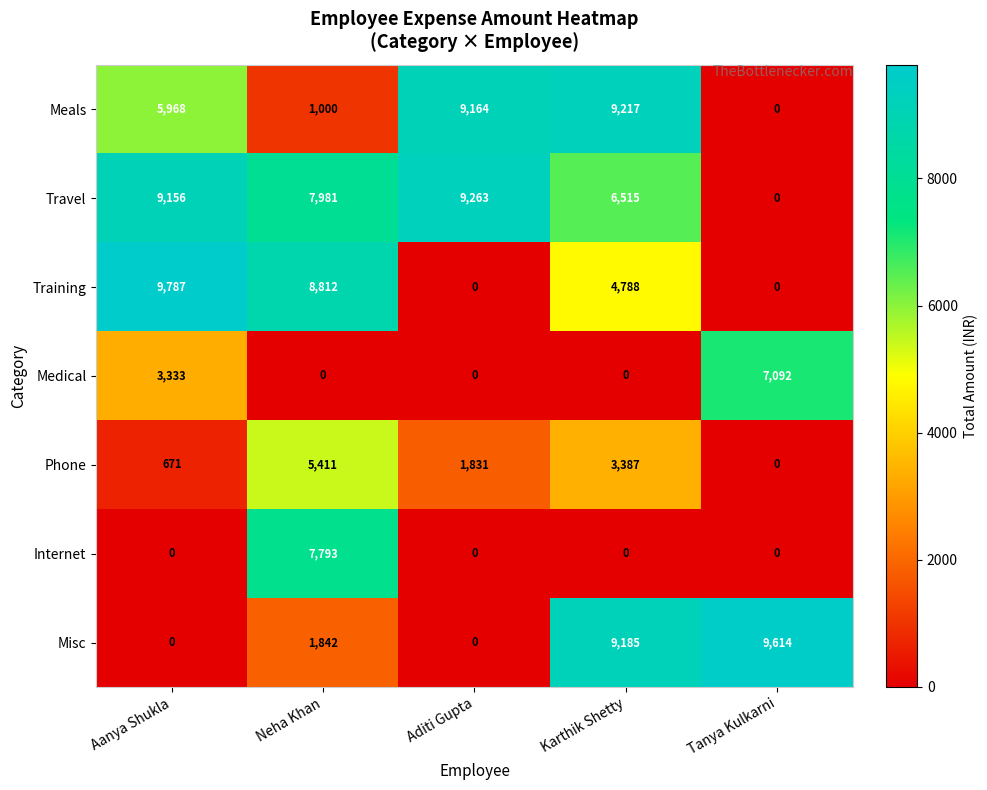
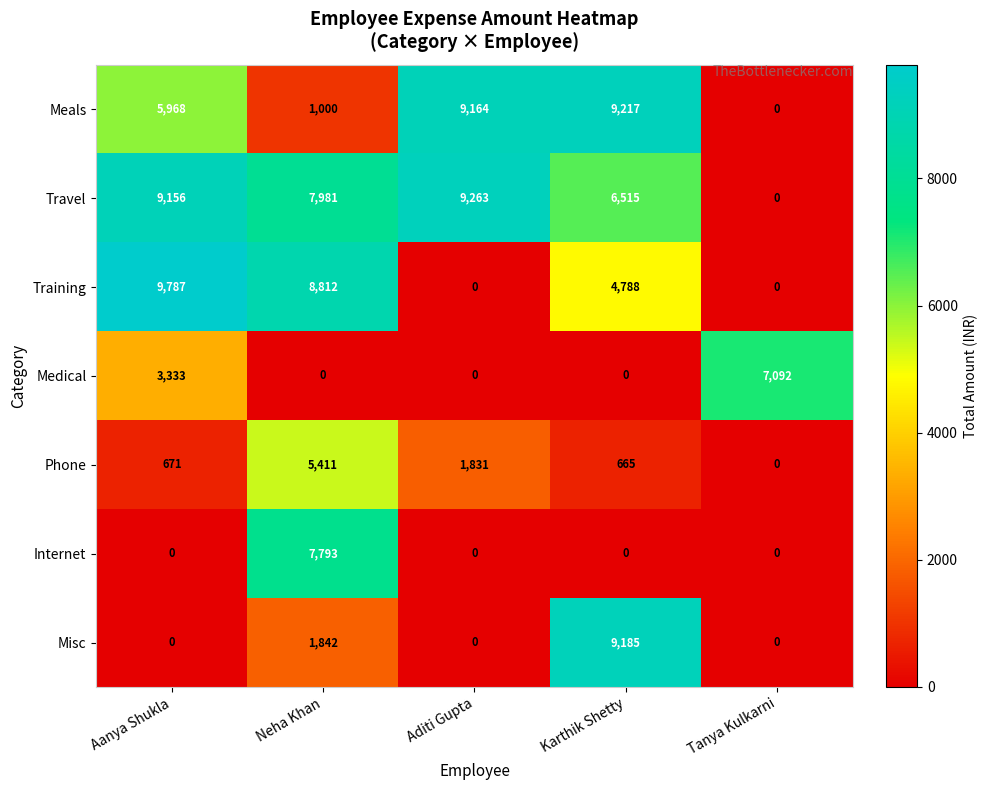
  {
    "Meals": {
      "Aanya Shukla": "5,968",
      "Neha Khan": "1,000",
      "Aditi Gupta": "9,164",
      "Karthik Shetty": "9,217"
    },
    "Travel": {
      "Aanya Shukla": "9,156",
      "Neha Khan": "7,981",
      "Aditi Gupta": "9,263",
      "Karthik Shetty": "6,515",
      "Tanya Kulkarni": "0"
    },
    "Training": {
      "Aanya Shukla": "9,787",
      "Neha Khan": "8,812",
      "Aditi Gupta": "0",
      "Karthik Shetty": "4,788",
      "Tanya Kulkarni": "0"
    },
    "Medical": {
      "Aanya Shukla": "3,333",
      "Neha Khan": "0",
      "Aditi Gupta": "0",
      "Karthik Shetty": "0",
      "Tanya Kulkarni": "7,092"
    },
    "Phone": {
      "Aanya Shukla": "671",
      "Neha Khan": "5,411",
      "Aditi Gupta": "1,831",
-     "Karthik Shetty": "3,387",
+     "Karthik Shetty": "665",
      "Tanya Kulkarni": "0"
    },
    "Internet": {
      "Aanya Shukla": "0",
      "Neha Khan": "7,793",
      "Aditi Gupta": "0",
      "Karthik Shetty": "0",
      "Tanya Kulkarni": "0"
    },
    "Misc": {
      "Aanya Shukla": "0",
      "Neha Khan": "1,842",
      "Aditi Gupta": "0",
      "Karthik Shetty": "9,185",
-     "Tanya Kulkarni": "9,614"
+     "Tanya Kulkarni": "0"
    }
  }
